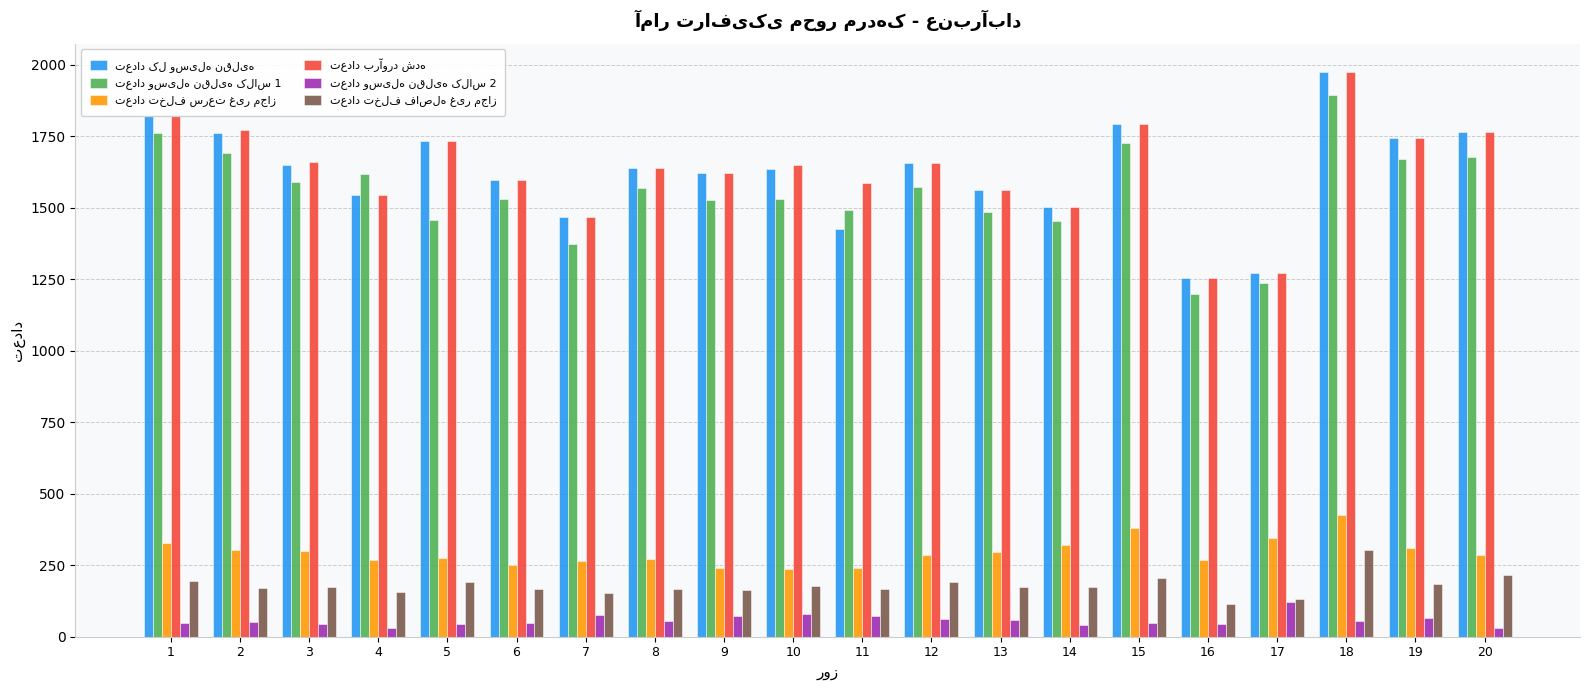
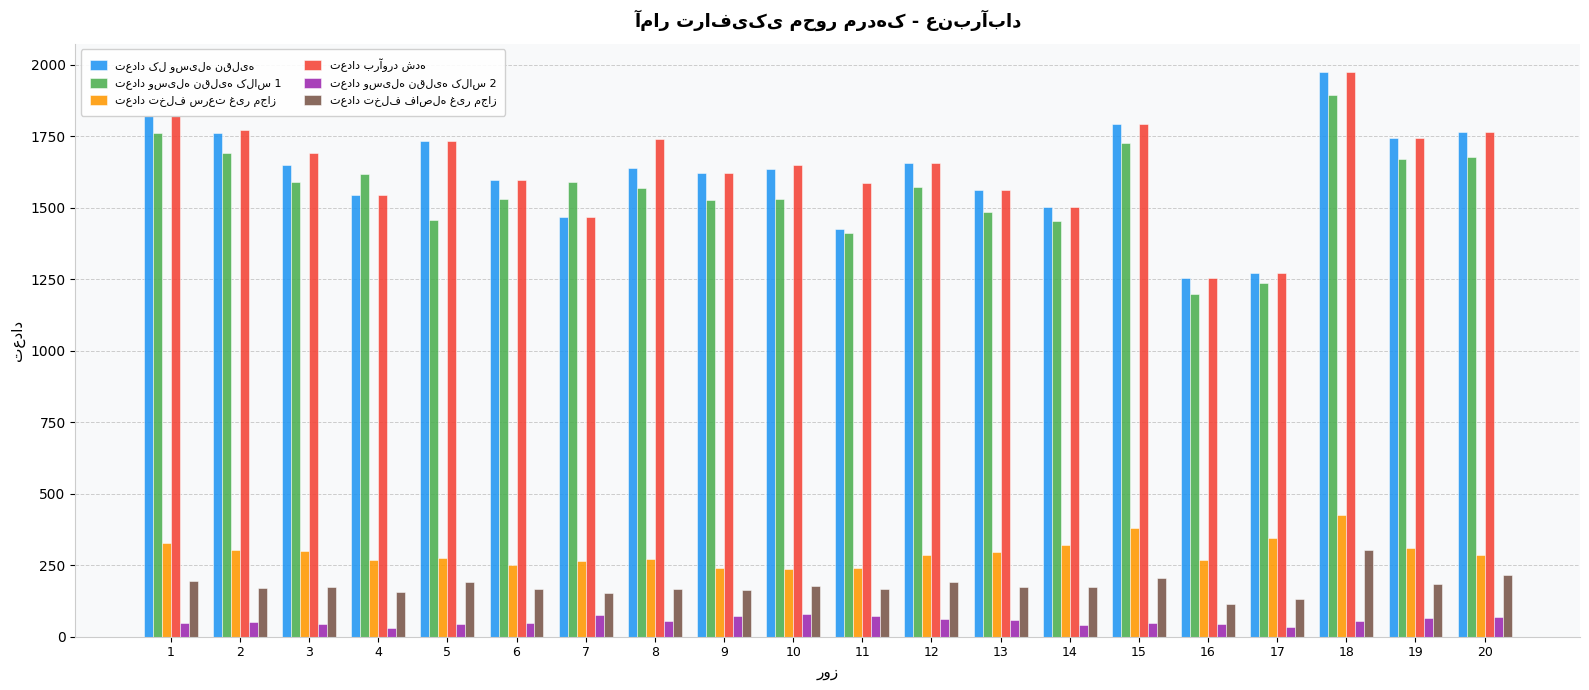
  {
    "تعداد کل وسیله نقلیه": {
      "1": 1820,
      "2": 1760,
      "3": 1650,
      "4": 1550,
      "5": 1730,
      "6": 1600,
      "7": 1470,
      "8": 1640,
      "9": 1620,
      "10": 1640,
      "11": 1430,
      "12": 1660,
      "13": 1560,
      "14": 1500,
      "15": 1790,
      "16": 1250,
      "17": 1270,
      "18": 1970,
      "19": 1740,
      "20": 1770
    },
    "تعداد وسیله نقلیه کلاس 1": {
      "1": 1760,
      "2": 1690,
      "3": 1590,
      "4": 1620,
      "5": 1460,
      "6": 1530,
-     "7": 1370,
+     "7": 1590,
      "8": 1570,
      "9": 1530,
      "10": 1530,
-     "11": 1490,
+     "11": 1410,
      "12": 1570,
      "13": 1490,
      "14": 1450,
      "15": 1730,
      "16": 1200,
      "17": 1240,
      "18": 1900,
      "19": 1670,
      "20": 1680
    },
    "تعداد تخلف سرعت غیر مجاز": {
      "1": 330,
      "2": 300,
      "3": 300,
      "4": 270,
      "5": 280,
      "6": 250,
      "7": 260,
      "8": 270,
      "9": 240,
      "10": 240,
      "11": 240,
      "12": 290,
      "13": 300,
      "14": 320,
      "15": 380,
      "16": 270,
      "17": 340,
      "18": 420,
      "19": 310,
      "20": 290
    },
    "تعداد برآورد شده": {
      "1": 1820,
      "2": 1770,
-     "3": 1660,
+     "3": 1690,
      "4": 1550,
      "5": 1730,
      "6": 1600,
      "7": 1470,
-     "8": 1640,
+     "8": 1740,
      "9": 1620,
      "10": 1650,
      "11": 1590,
      "12": 1660,
      "13": 1560,
      "14": 1500,
      "15": 1790,
      "16": 1250,
      "17": 1270,
      "18": 1970,
      "19": 1740,
      "20": 1770
    },
    "تعداد وسیله نقلیه کلاس 2": {
      "1": 50,
      "2": 50,
      "3": 50,
      "4": 30,
      "5": 50,
      "6": 50,
      "7": 80,
      "8": 50,
      "9": 70,
      "10": 80,
      "11": 70,
      "12": 60,
      "13": 60,
      "14": 40,
      "15": 50,
      "16": 40,
-     "17": 120,
+     "17": 30,
      "18": 60,
      "19": 70,
-     "20": 30
+     "20": 70
    },
    "تعداد تخلف فاصله غیر مجاز": {
      "1": 190,
      "2": 170,
      "3": 170,
      "4": 160,
      "5": 190,
      "6": 170,
      "7": 150,
      "8": 170,
      "9": 160,
      "10": 180,
      "11": 170,
      "12": 190,
      "13": 170,
      "14": 170,
      "15": 200,
      "16": 110,
      "17": 130,
      "18": 300,
      "19": 180,
      "20": 220
    }
  }
